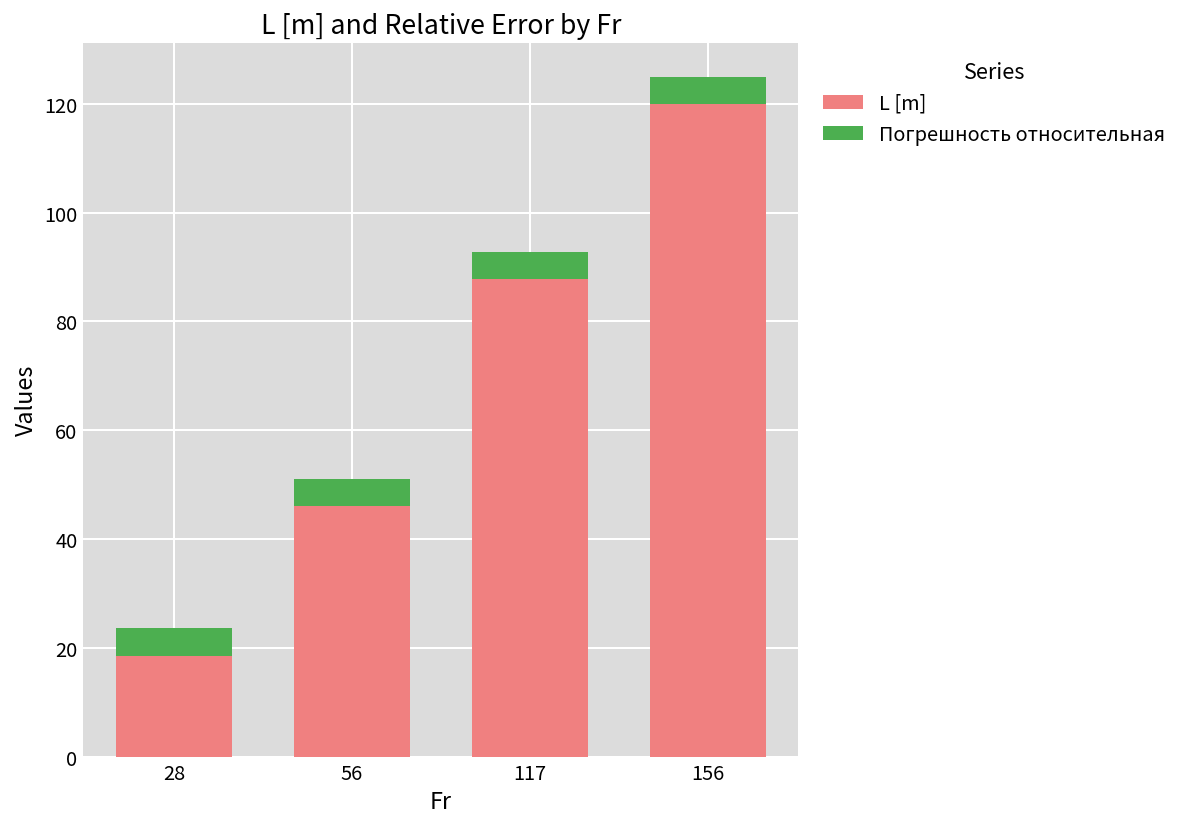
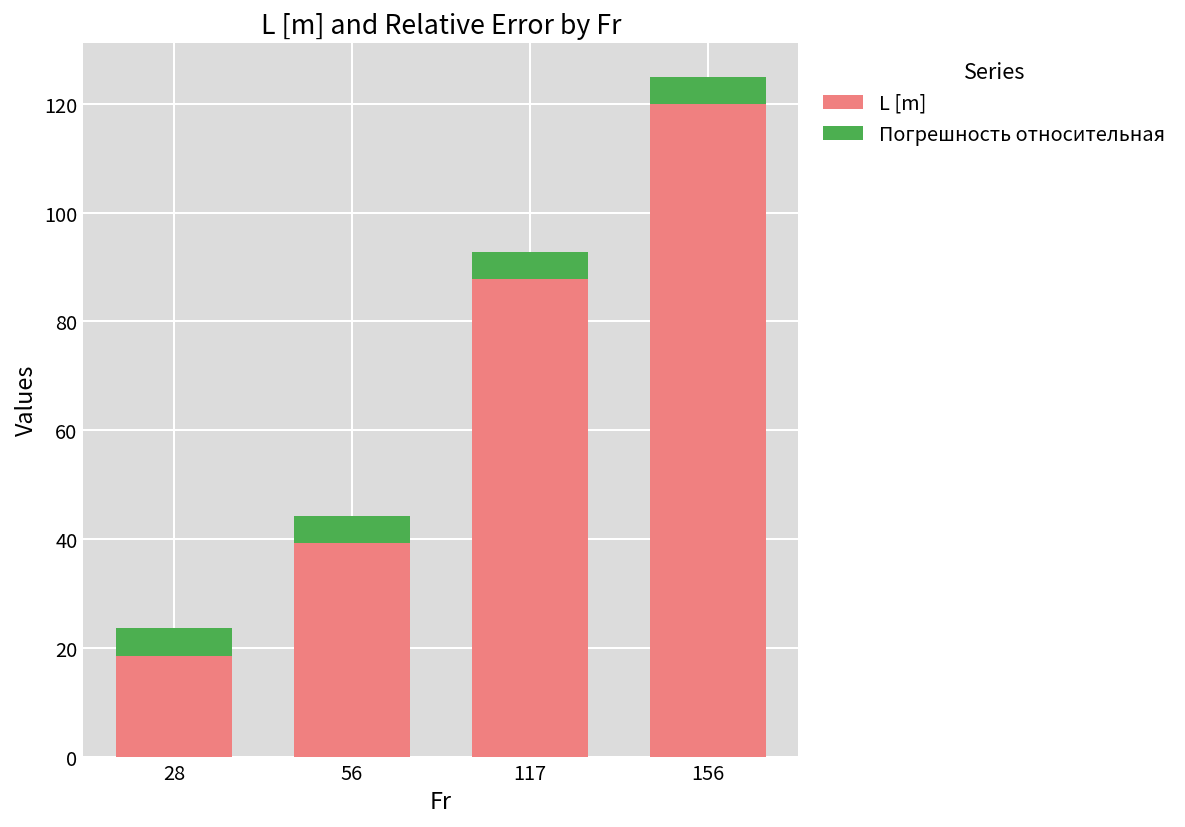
  {
    "L [m]": {
      "28": 19,
-     "56": 46,
+     "56": 39,
      "117": 88,
      "156": 120
    },
    "Погрешность относительная": {
      "28": 5,
      "56": 5,
      "117": 5,
      "156": 5
    }
  }
